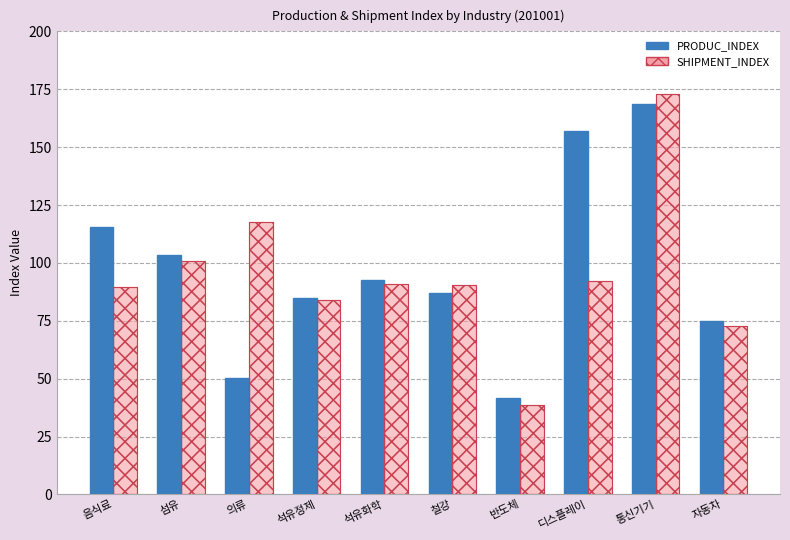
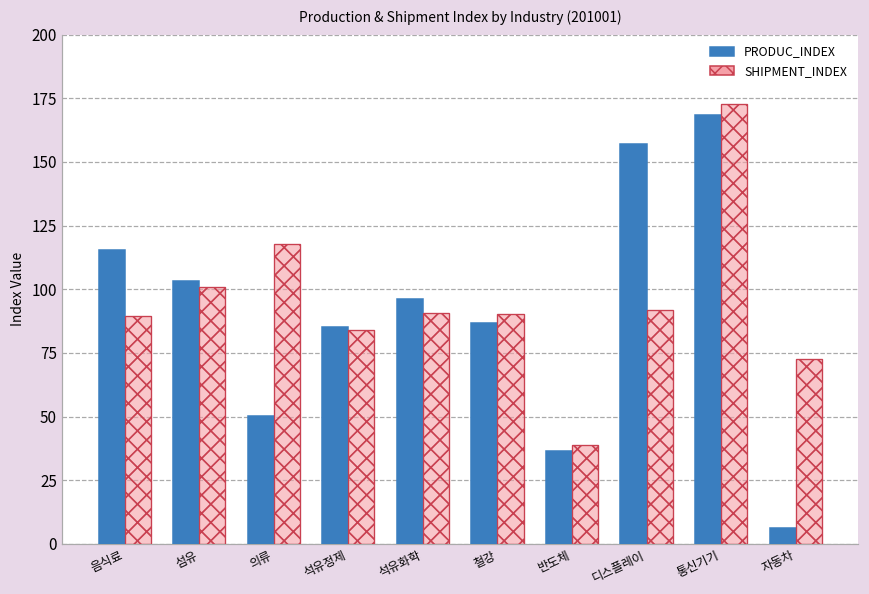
  {
    "PRODUC_INDEX": {
      "음식료": 116,
      "섬유": 103,
      "의류": 50,
      "석유정제": 85,
-     "석유화학": 92,
+     "석유화학": 96,
      "철강": 87,
-     "반도체": 42,
+     "반도체": 36,
      "디스플레이": 157,
      "통신기기": 169,
-     "자동차": 75
+     "자동차": 6
    }
  }
